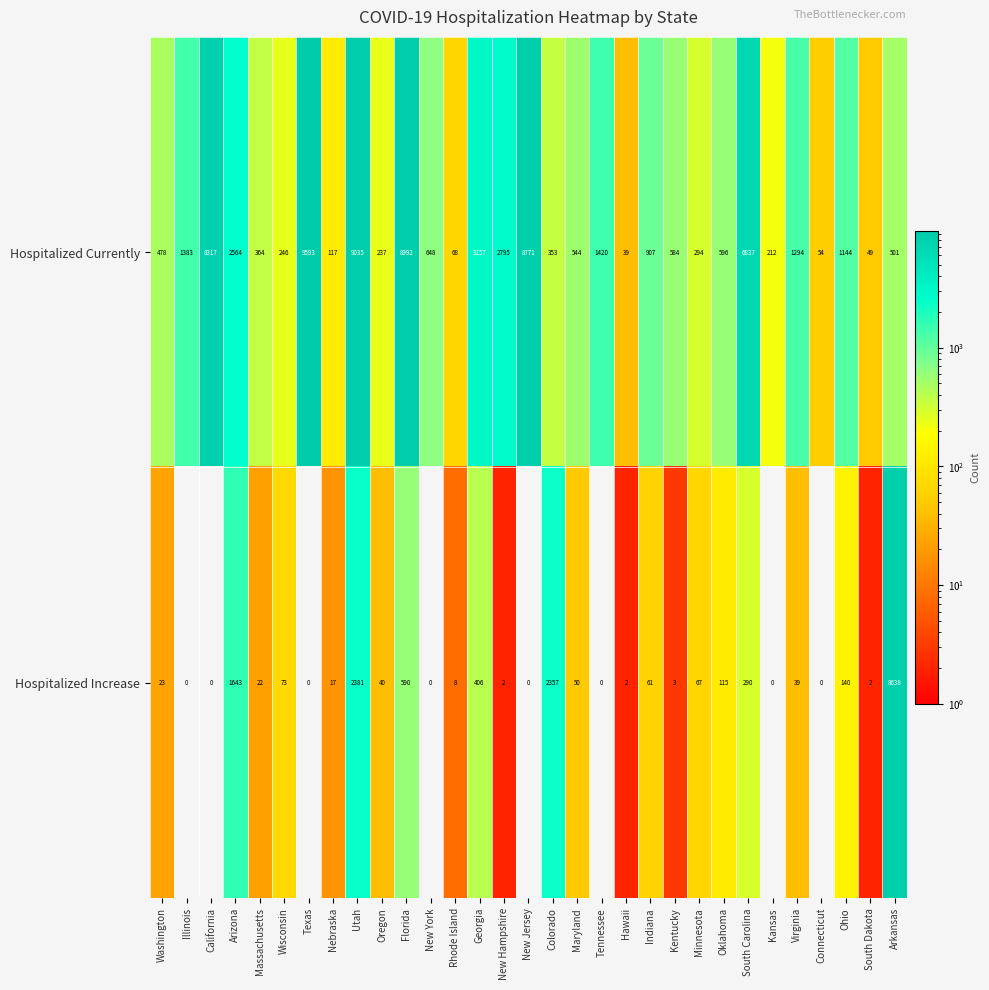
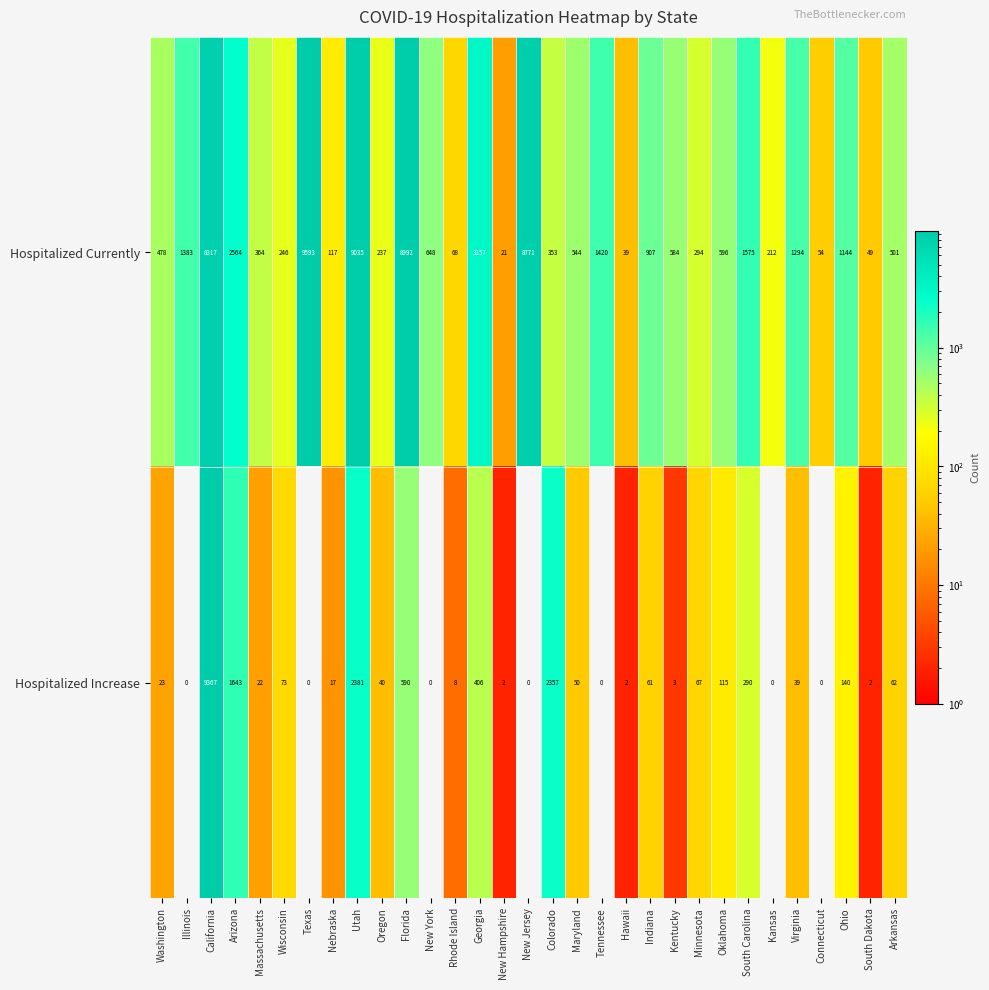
  {
    "Hospitalized Currently": {
      "Washington": 478,
      "Illinois": 1383,
      "California": 8317,
      "Arizona": 2564,
      "Massachusetts": 364,
      "Wisconsin": 246,
      "Texas": 9593,
      "Nebraska": 117,
      "Utah": 9035,
      "Oregon": 237,
      "Florida": 8992,
      "New York": 648,
      "Rhode Island": 68,
      "Georgia": 3157,
-     "New Hampshire": 2795,
+     "New Hampshire": 21,
      "New Jersey": 8771,
      "Colorado": 353,
      "Maryland": 544,
      "Tennessee": 1420,
      "Hawaii": 39,
      "Indiana": 907,
      "Kentucky": 584,
      "Minnesota": 294,
      "Oklahoma": 596,
-     "South Carolina": 6837,
+     "South Carolina": 1575,
      "Kansas": 212,
      "Virginia": 1294,
      "Connecticut": 54,
      "Ohio": 1144,
      "South Dakota": 49,
      "Arkansas": 501
    },
    "Hospitalized Increase": {
      "Washington": 23,
      "Illinois": 0,
-     "California": 0,
+     "California": 9367,
      "Arizona": 1643,
      "Massachusetts": 22,
      "Wisconsin": 73,
      "Texas": 0,
      "Nebraska": 17,
      "Utah": 2381,
      "Oregon": 40,
      "Florida": 590,
      "New York": 0,
      "Rhode Island": 8,
      "Georgia": 406,
      "New Hampshire": 2,
      "New Jersey": 0,
      "Colorado": 2357,
      "Maryland": 50,
      "Tennessee": 0,
      "Hawaii": 2,
      "Indiana": 61,
      "Kentucky": 3,
      "Minnesota": 67,
      "Oklahoma": 115,
      "South Carolina": 290,
      "Kansas": 0,
      "Virginia": 39,
      "Connecticut": 0,
      "Ohio": 140,
      "South Dakota": 2,
-     "Arkansas": 8638
+     "Arkansas": 62
    }
  }
